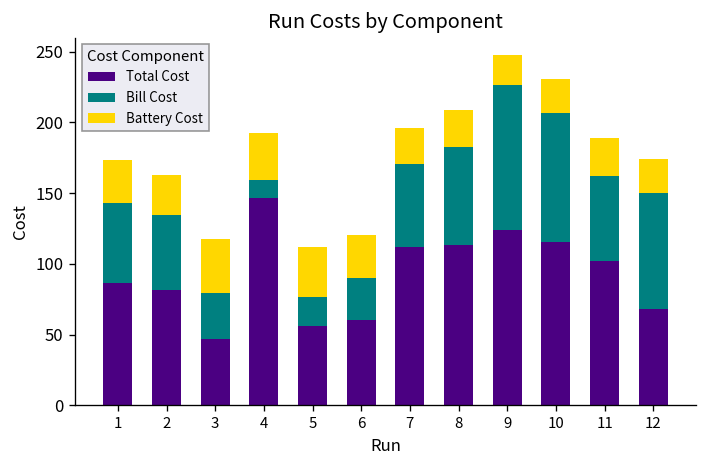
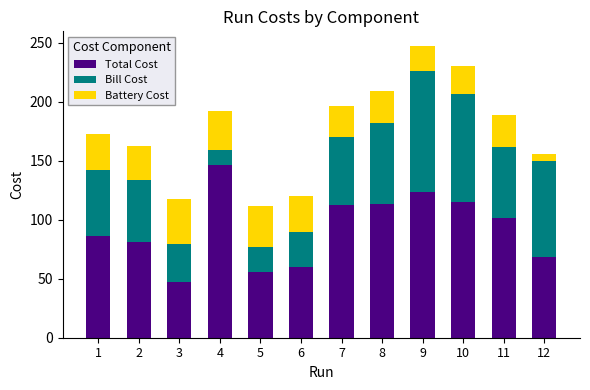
  {
    "Total Cost": {
      "1": 87,
      "2": 81,
      "3": 47,
      "4": 146,
      "5": 56,
      "6": 60,
      "7": 112,
      "8": 113,
      "9": 124,
      "10": 115,
      "11": 102,
      "12": 68
    },
    "Bill Cost": {
      "1": 56,
      "2": 53,
      "3": 32,
      "4": 13,
      "5": 21,
      "6": 30,
      "7": 58,
      "8": 69,
      "9": 103,
      "10": 91,
      "11": 60,
      "12": 82
    },
    "Battery Cost": {
      "1": 31,
      "2": 28,
      "3": 38,
      "4": 33,
      "5": 35,
      "6": 31,
      "7": 26,
      "8": 26,
      "9": 21,
      "10": 24,
      "11": 27,
-     "12": 24
+     "12": 6
    }
  }
